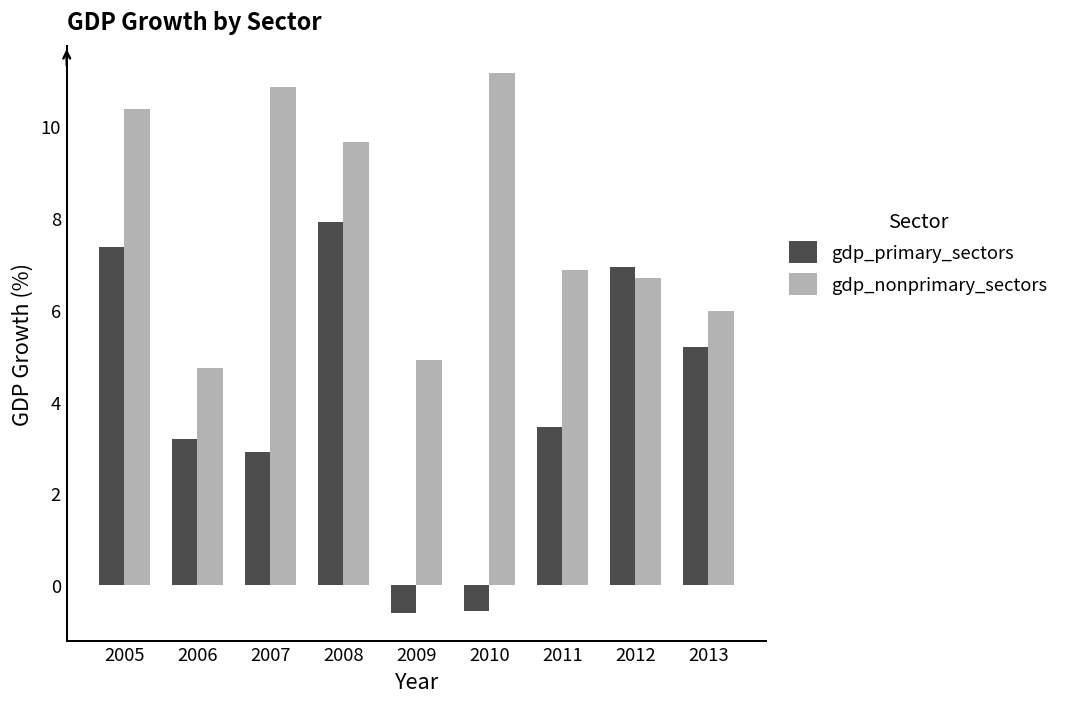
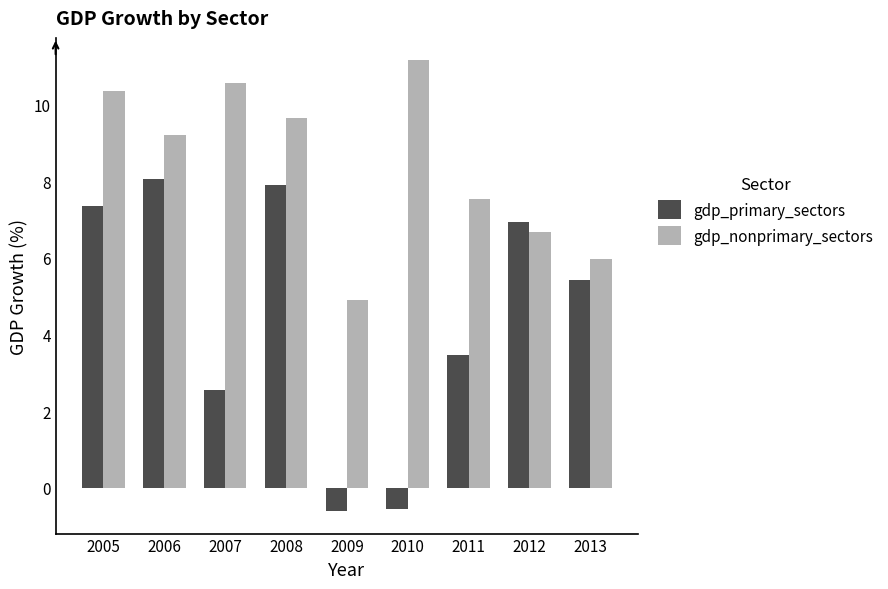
  {
    "gdp_primary_sectors": {
      "2005": 7.4,
-     "2006": 3.2,
-     "2007": 2.9,
+     "2006": 8.1,
+     "2007": 2.6,
      "2008": 7.9,
      "2009": -0.6,
      "2010": -0.6,
      "2011": 3.5,
      "2012": 6.9,
-     "2013": 5.2
+     "2013": 5.4
    },
    "gdp_nonprimary_sectors": {
      "2005": 10.4,
-     "2006": 4.7,
-     "2007": 10.8,
+     "2006": 9.2,
+     "2007": 10.6,
      "2008": 9.7,
      "2009": 4.9,
      "2010": 11.2,
-     "2011": 6.9,
+     "2011": 7.5,
      "2012": 6.7,
      "2013": 6.0
    }
  }
